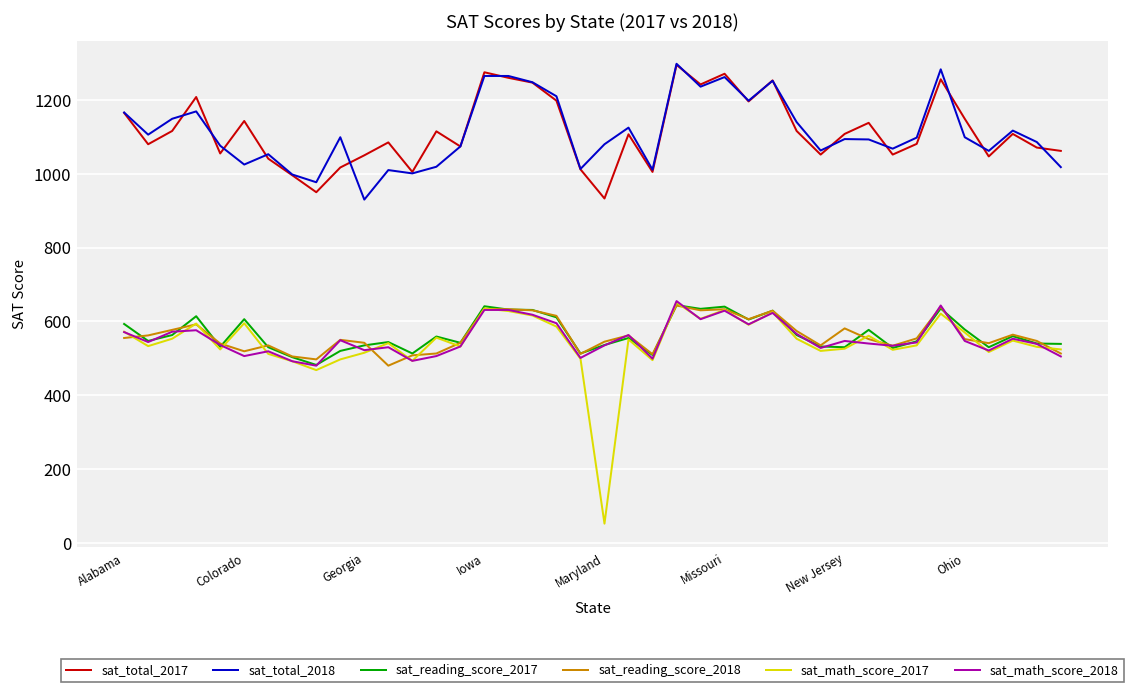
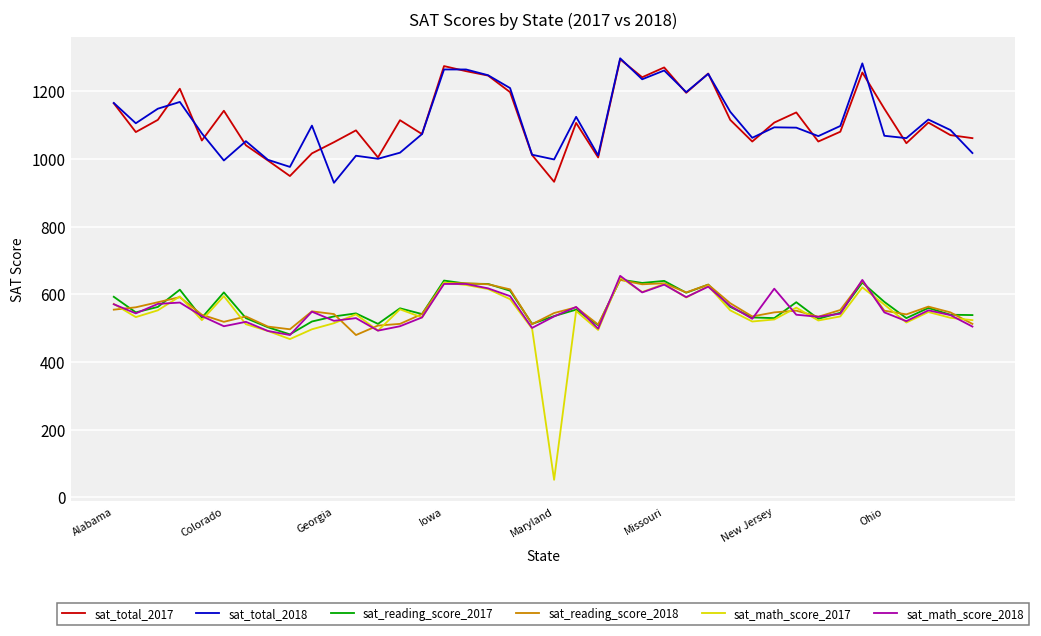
  {
    "sat_total_2017": {
      "Colorado": 1140,
      "Georgia": 1050,
      "Iowa": 1280,
      "Maryland": 930,
      "Missouri": 1270,
      "New Jersey": 1110,
      "Ohio": 1150
    },
    "sat_total_2018": {
-     "Colorado": 1030,
+     "Colorado": 1000,
      "Georgia": 930,
      "Iowa": 1270,
-     "Maryland": 1080,
+     "Maryland": 1000,
      "Missouri": 1260,
      "New Jersey": 1090,
-     "Ohio": 1100
+     "Ohio": 1070
    },
    "sat_reading_score_2017": {
      "Alabama": 590,
      "Colorado": 610
    },
    "sat_reading_score_2018": {
      "Alabama": 560,
      "Colorado": 520,
      "Maryland": 550,
-     "New Jersey": 580
+     "New Jersey": 550
    },
    "sat_math_score_2017": {
      "Colorado": 600,
      "Maryland": 50
    },
    "sat_math_score_2018": {
      "Colorado": 510,
-     "New Jersey": 550
+     "New Jersey": 620
    }
  }
